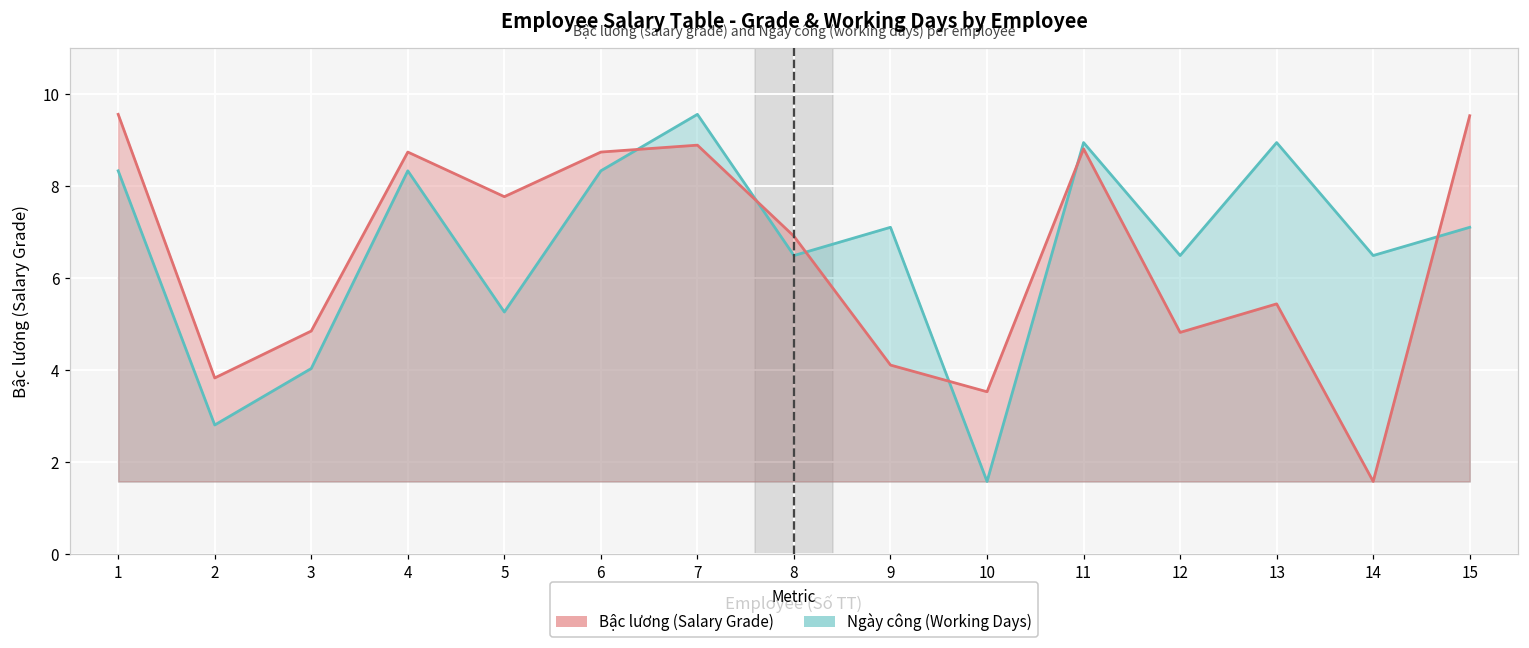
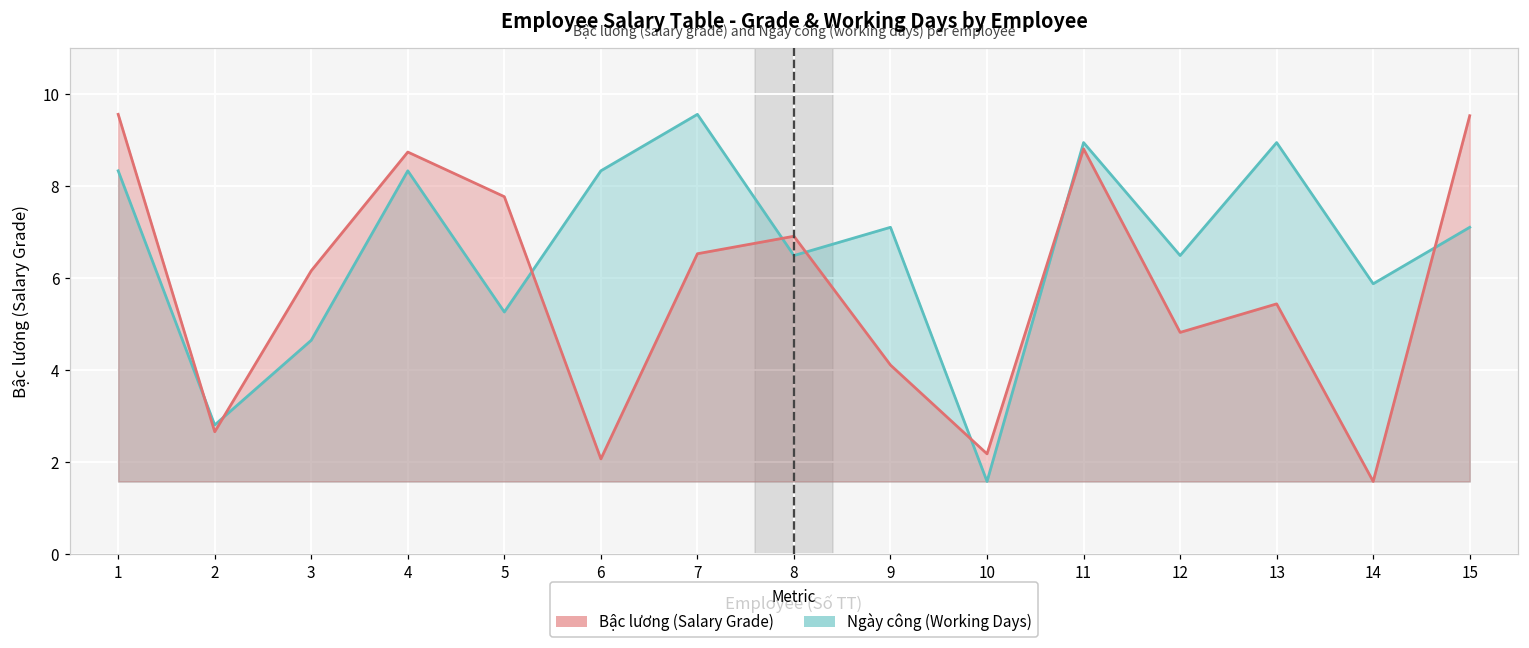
  {
    "Ngày công (Working Days)": {
      "1": 8.3,
      "2": 2.8,
-     "3": 4.0,
+     "3": 4.6,
      "4": 8.3,
      "5": 5.3,
      "6": 8.3,
      "7": 9.6,
      "8": 6.5,
      "9": 7.1,
      "10": 1.6,
      "11": 8.9,
      "12": 6.5,
      "13": 8.9,
-     "14": 6.5,
+     "14": 5.9,
      "15": 7.1
    },
    "Bậc lương (Salary Grade)": {
      "1": 9.6,
-     "2": 3.8,
-     "3": 4.8,
+     "2": 2.7,
+     "3": 6.2,
      "4": 8.7,
      "5": 7.8,
-     "6": 8.7,
-     "7": 8.9,
+     "6": 2.1,
+     "7": 6.5,
      "8": 6.9,
      "9": 4.1,
-     "10": 3.5,
+     "10": 2.2,
      "11": 8.8,
      "12": 4.8,
      "13": 5.4,
      "14": 1.6,
      "15": 9.5
    }
  }
